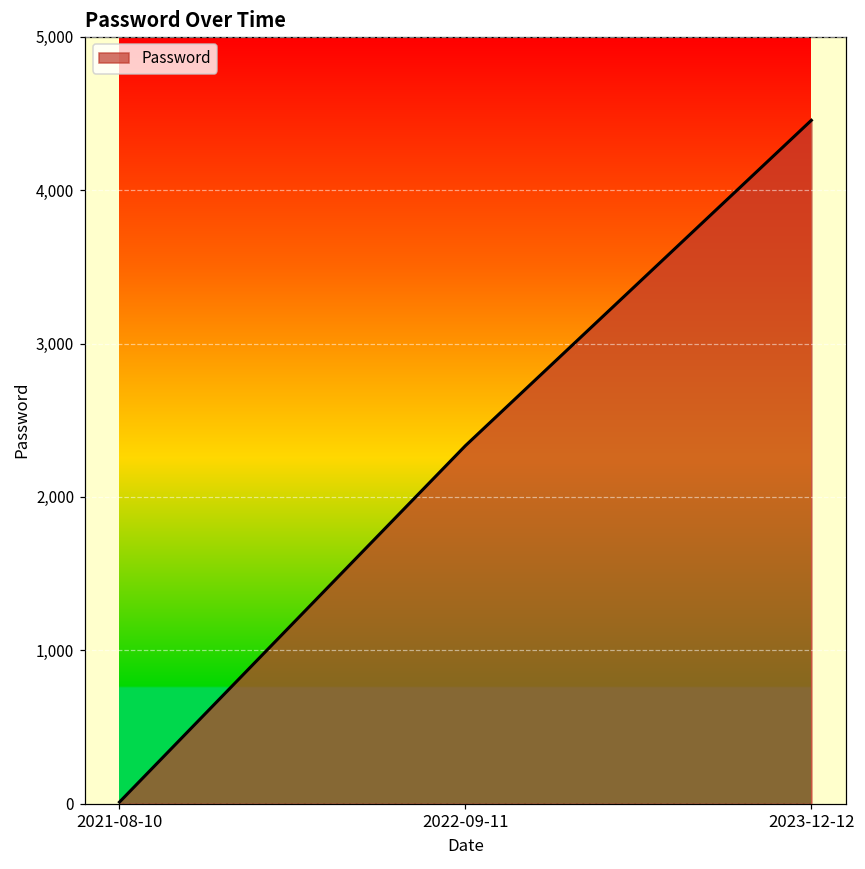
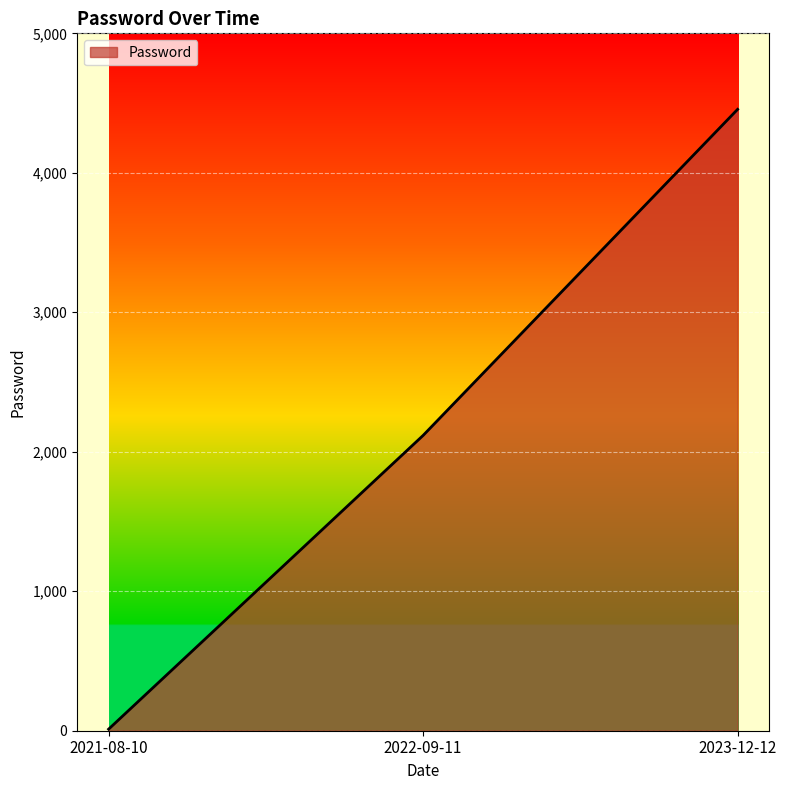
  {
    "2021-08-10": "10",
-   "2022-09-11": "2,330",
+   "2022-09-11": "2,120",
    "2023-12-12": "4,460"
  }
